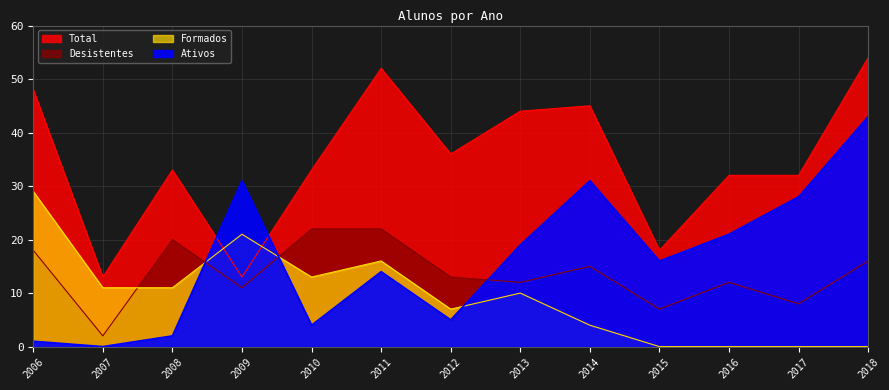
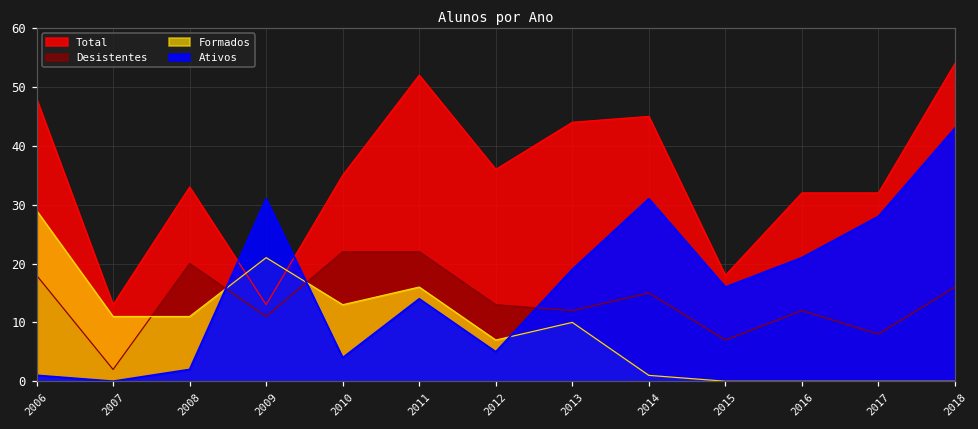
  {
    "Total": {
      "2006": 48,
      "2007": 13,
      "2008": 33,
      "2009": 13,
-     "2010": 33,
+     "2010": 35,
      "2011": 52,
      "2012": 36,
      "2013": 44,
      "2014": 45,
      "2015": 18,
      "2016": 32,
      "2017": 32,
      "2018": 54
    },
    "Desistentes": {
      "2006": 18,
      "2007": 2,
      "2008": 20,
      "2009": 11,
      "2010": 22,
      "2011": 22,
      "2012": 13,
      "2013": 12,
      "2014": 15,
      "2015": 7,
      "2016": 12,
      "2017": 8,
      "2018": 16
    },
    "Formados": {
      "2006": 29,
      "2007": 11,
      "2008": 11,
      "2009": 21,
      "2010": 13,
      "2011": 16,
      "2012": 7,
      "2013": 10,
-     "2014": 4,
+     "2014": 1,
      "2015": 0,
      "2016": 0,
      "2017": 0,
      "2018": 0
    },
    "Ativos": {
      "2006": 1,
      "2007": 0,
      "2008": 2,
      "2009": 31,
      "2010": 4,
      "2011": 14,
      "2012": 5,
      "2013": 19,
      "2014": 31,
      "2015": 16,
      "2016": 21,
      "2017": 28,
      "2018": 43
    }
  }
